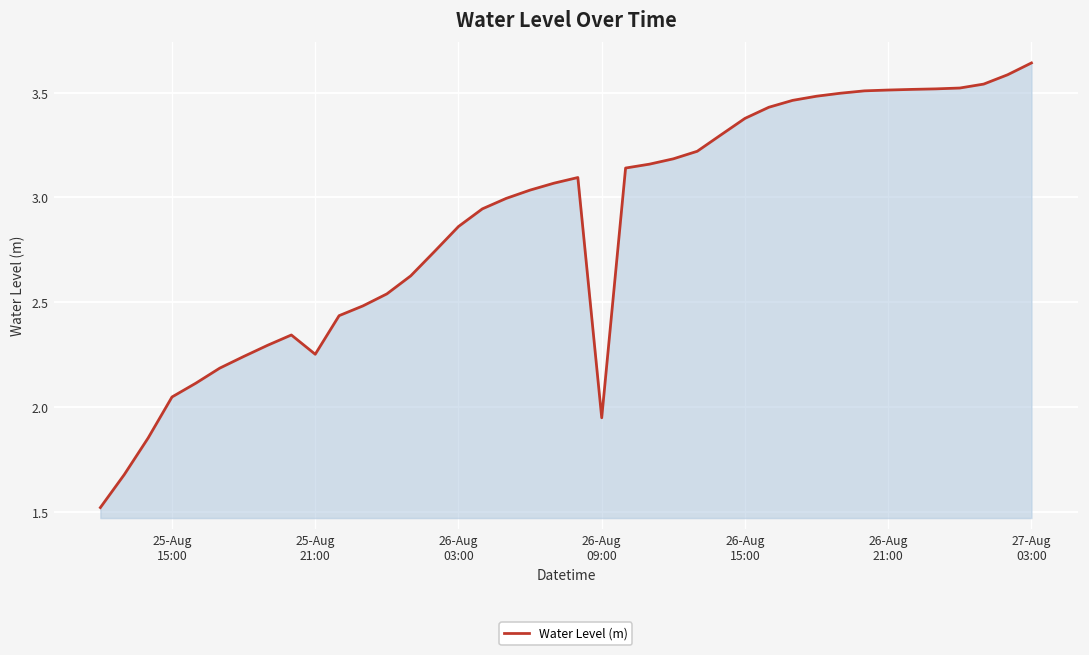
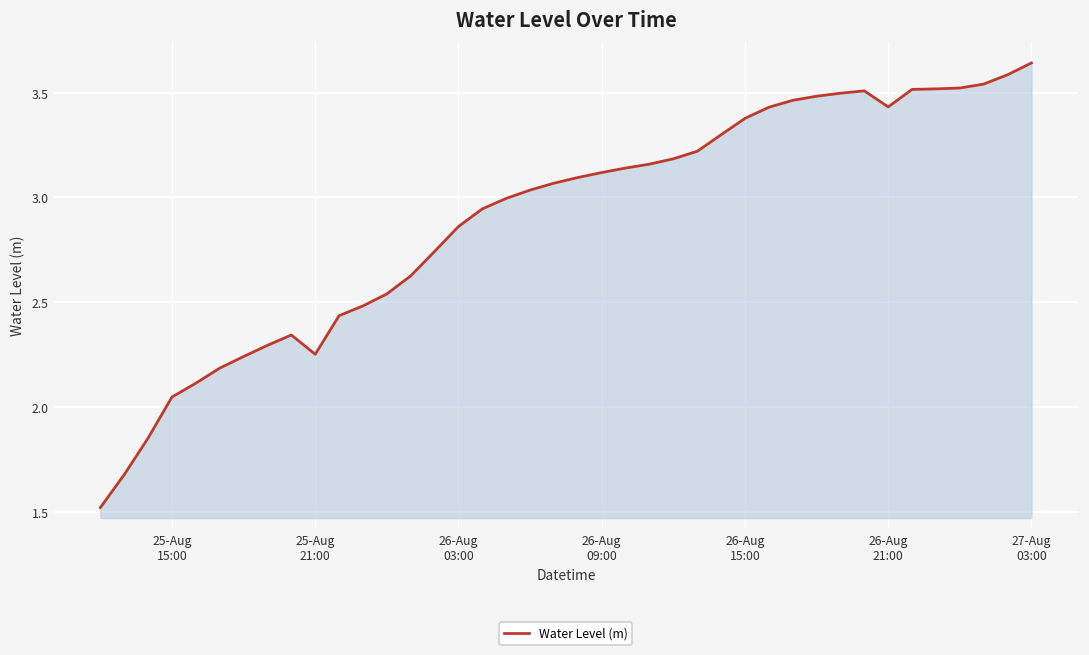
  {
    "25-Aug 15:00": 2.05,
    "25-Aug 21:00": 2.25,
    "26-Aug 03:00": 2.86,
-   "26-Aug 09:00": 1.95,
+   "26-Aug 09:00": 3.12,
    "26-Aug 15:00": 3.38,
-   "26-Aug 21:00": 3.51,
+   "26-Aug 21:00": 3.43,
    "27-Aug 03:00": 3.64
  }
